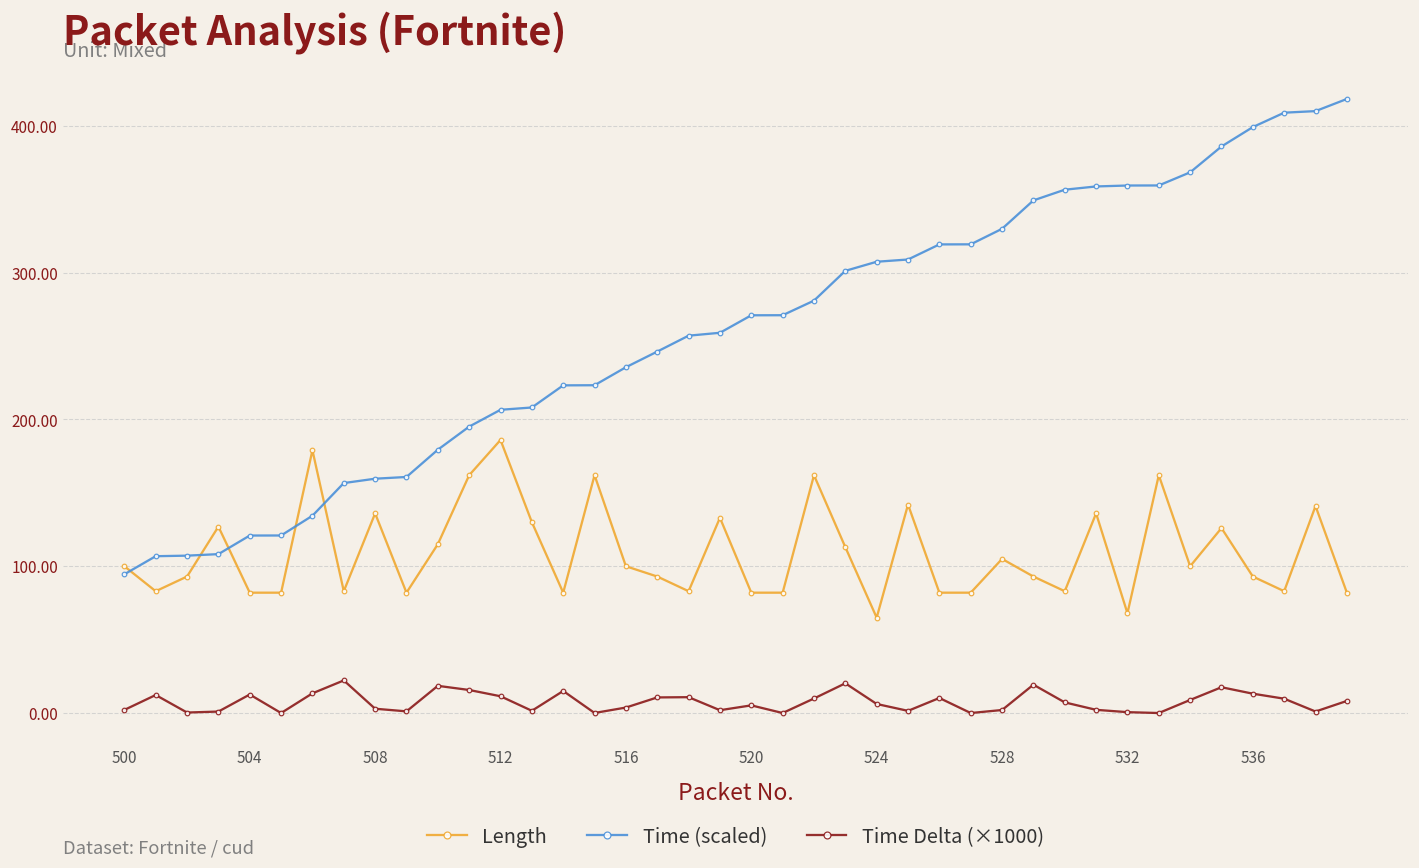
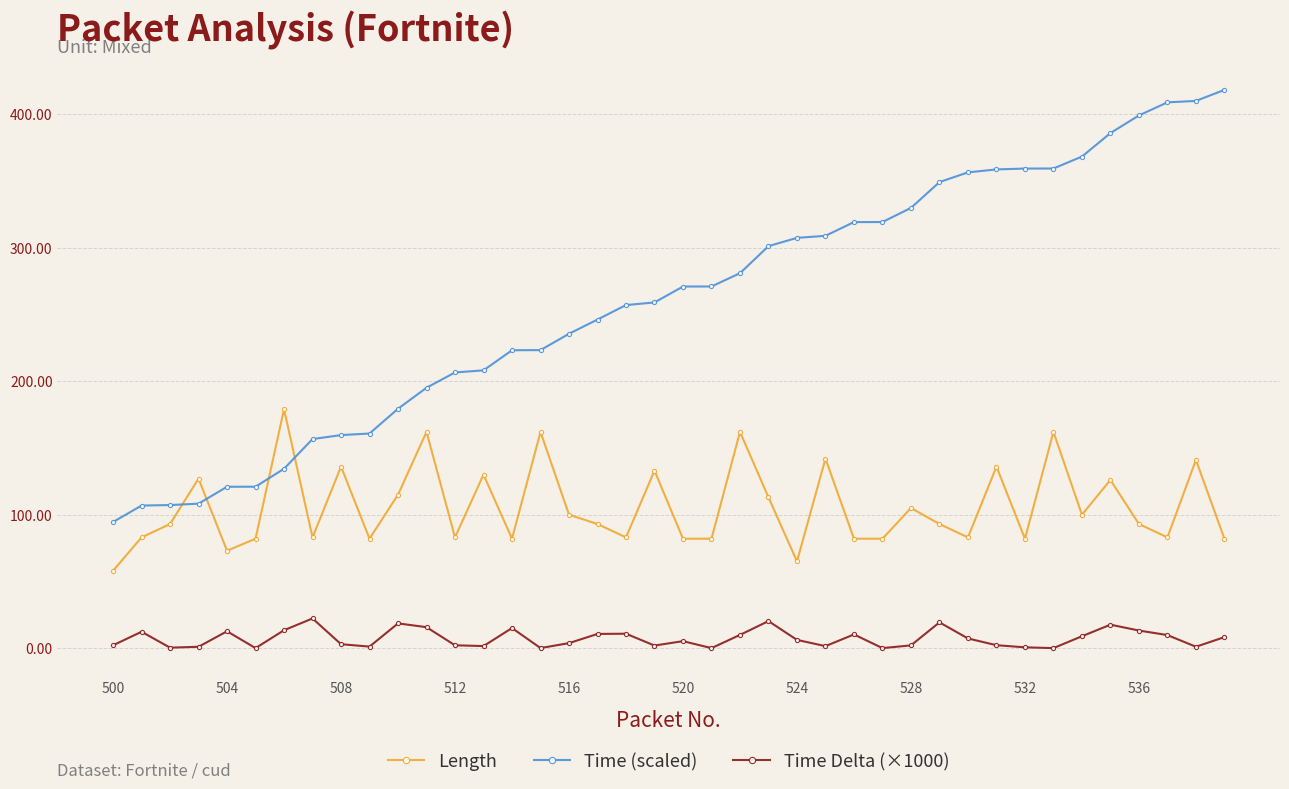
  {
    "Length": {
-     "500": 100,
-     "504": 82,
+     "500": 58,
+     "504": 73,
      "508": 136,
-     "512": 186,
+     "512": 83,
      "516": 100,
      "520": 82,
      "524": 65,
      "528": 105,
-     "532": 68,
+     "532": 82,
      "536": 93
    },
    "Time (scaled)": {
      "500": 95,
      "504": 121,
      "508": 160,
      "512": 207,
      "516": 236,
      "520": 271,
      "524": 307,
      "528": 330,
      "532": 359,
      "536": 399
    },
    "Time Delta (×1000)": {
      "500": 2,
      "504": 13,
      "508": 3,
-     "512": 11,
+     "512": 2,
      "516": 4,
      "520": 5,
      "524": 6,
      "528": 2,
      "532": 1,
      "536": 13
    }
  }
